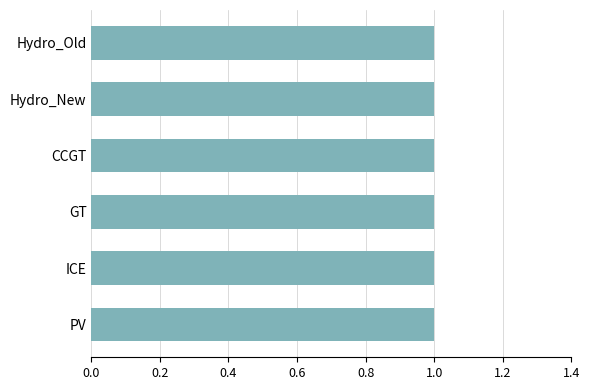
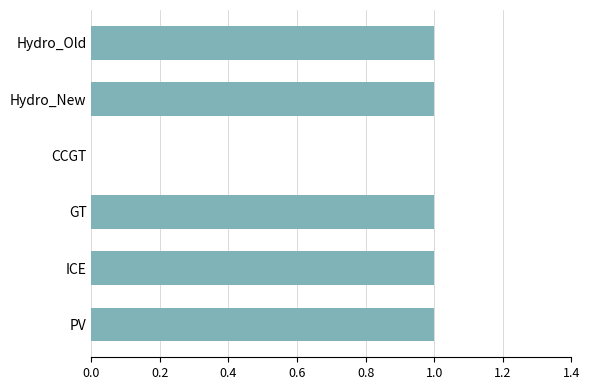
  {
    "Hydro_Old": 1,
    "Hydro_New": 1,
-   "CCGT": 1,
+   "CCGT": 0,
    "GT": 1,
    "ICE": 1,
    "PV": 1
  }
